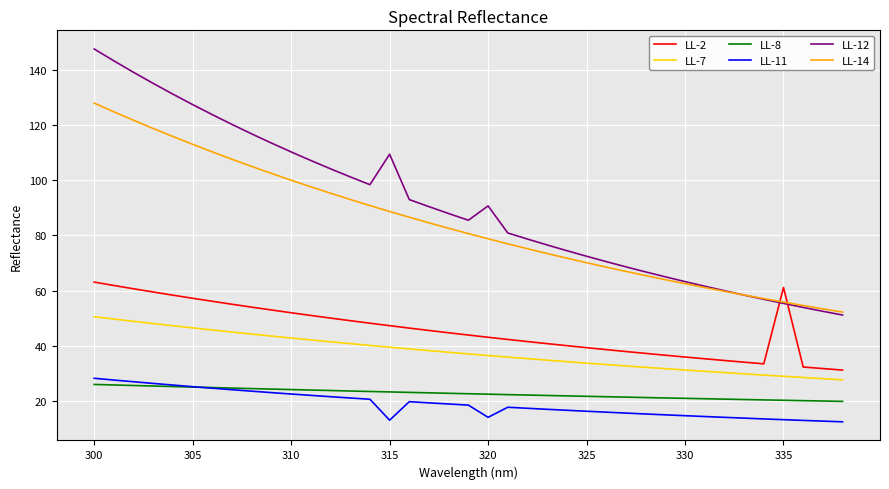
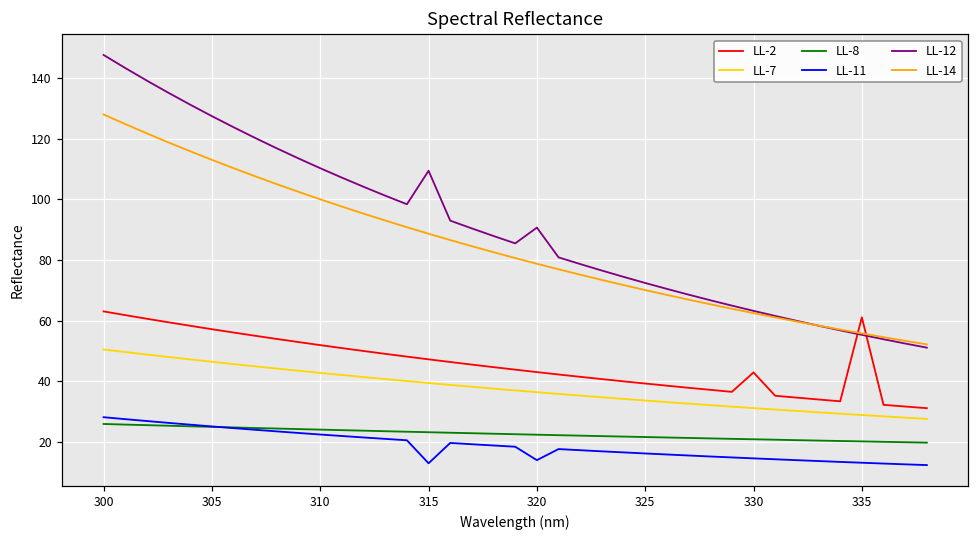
  {
    "LL-2": {
      "300": 63,
      "305": 57,
      "310": 52,
      "315": 47,
      "320": 43,
      "325": 39,
-     "330": 36,
+     "330": 43,
      "335": 61
    },
    "LL-8": {
      "300": 26,
      "310": 24,
      "315": 23,
      "320": 22,
      "325": 22,
      "330": 21,
      "335": 20
    },
    "LL-11": {
      "300": 28,
      "310": 22,
      "315": 13,
      "320": 14,
      "325": 16,
      "330": 15,
      "335": 13
    },
    "LL-12": {
      "300": 148,
      "305": 127,
      "310": 110,
      "315": 109,
      "320": 91,
      "325": 72
    }
  }
